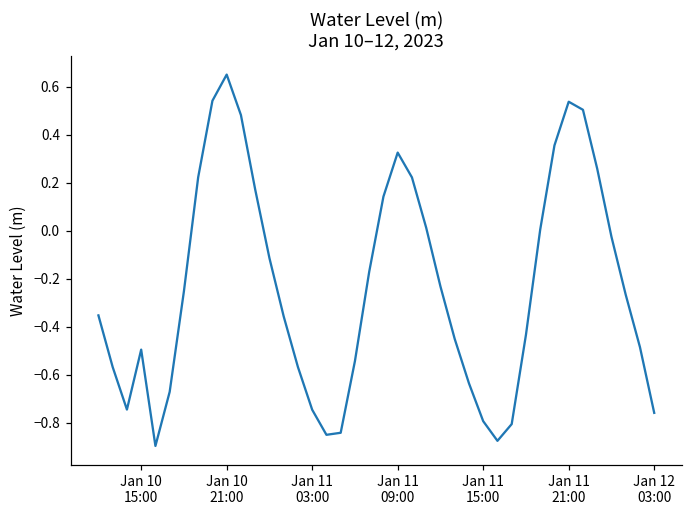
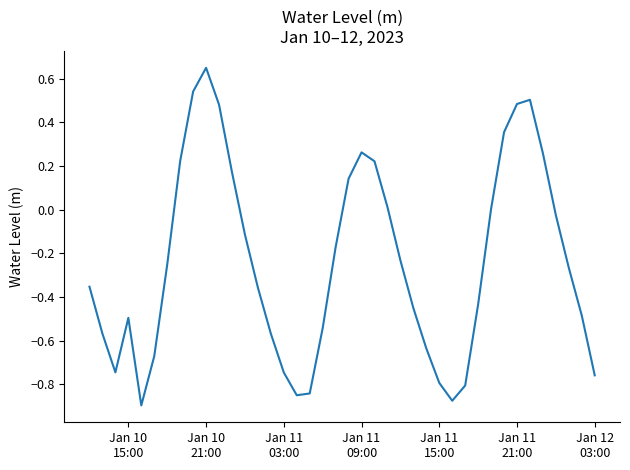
  {
    "Jan 10 15:00": -0.50,
    "Jan 10 21:00": 0.65,
    "Jan 11 03:00": -0.75,
-   "Jan 11 09:00": 0.32,
+   "Jan 11 09:00": 0.26,
    "Jan 11 15:00": -0.79,
-   "Jan 11 21:00": 0.54,
+   "Jan 11 21:00": 0.48,
    "Jan 12 03:00": -0.76
  }
